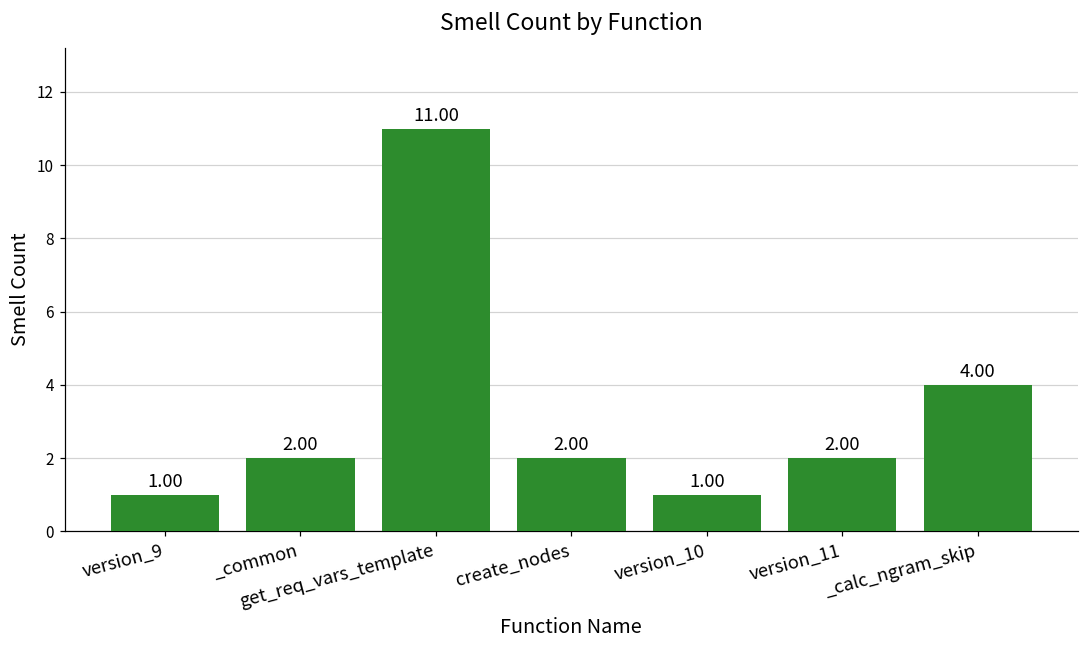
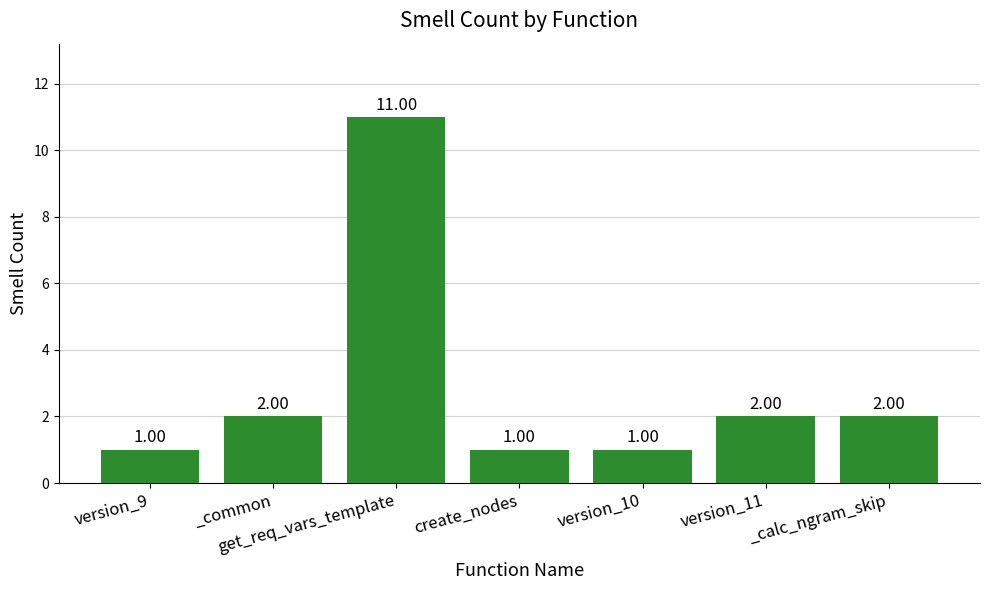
  {
    "version_9": 1.00,
    "_common": 2.00,
    "get_req_vars_template": 11.00,
-   "create_nodes": 2.00,
+   "create_nodes": 1.00,
    "version_10": 1.00,
    "version_11": 2.00,
-   "_calc_ngram_skip": 4.00
+   "_calc_ngram_skip": 2.00
  }
